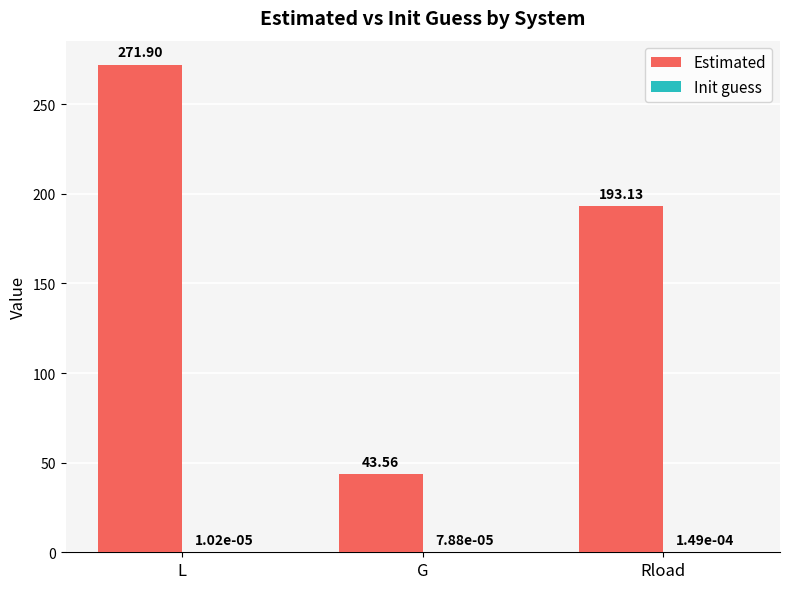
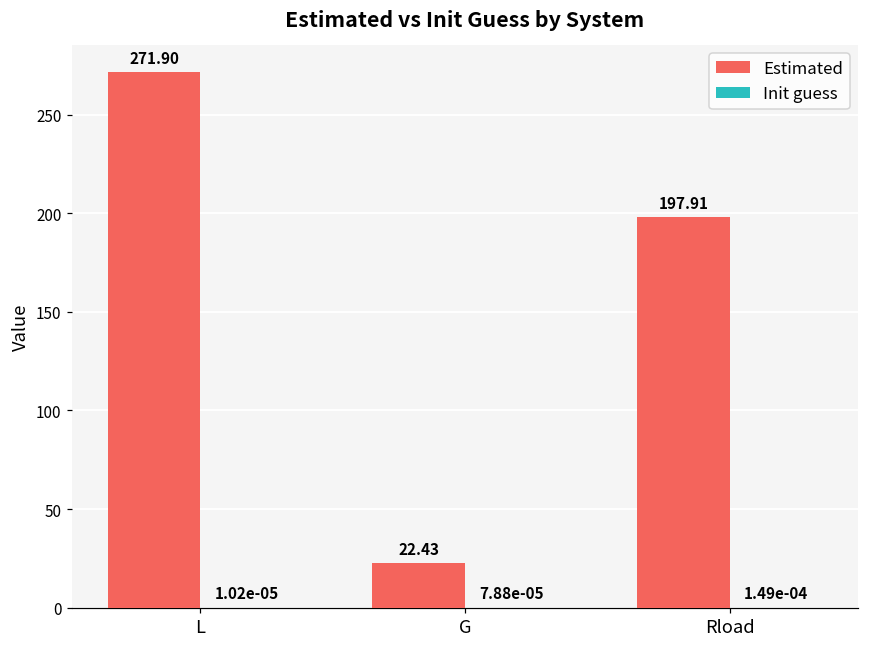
  {
    "Estimated": {
      "L": "271.90",
-     "G": "43.56",
-     "Rload": "193.13"
+     "G": "22.43",
+     "Rload": "197.91"
    },
    "Init guess": {
      "L": "1.02e-05",
      "G": "7.88e-05",
      "Rload": "1.49e-04"
    }
  }
